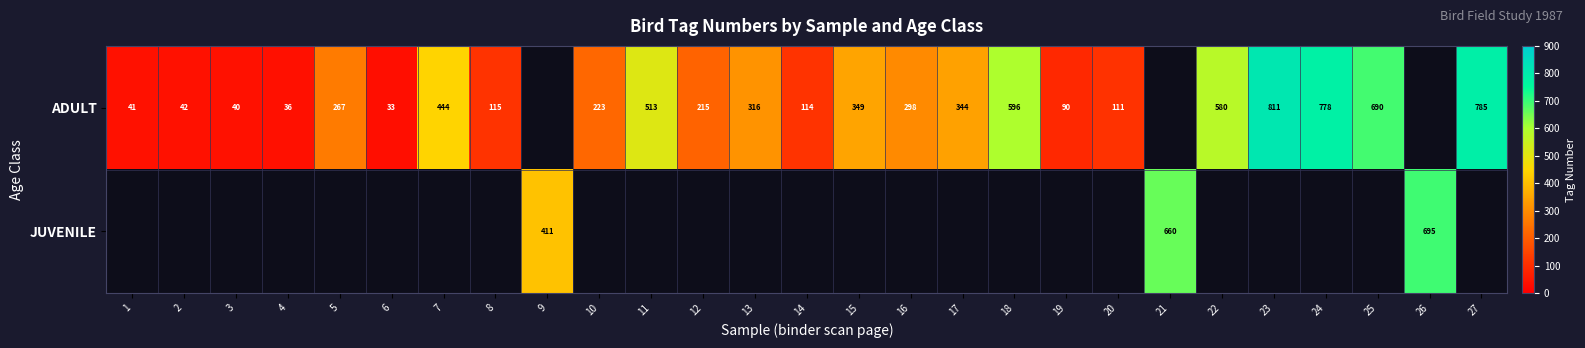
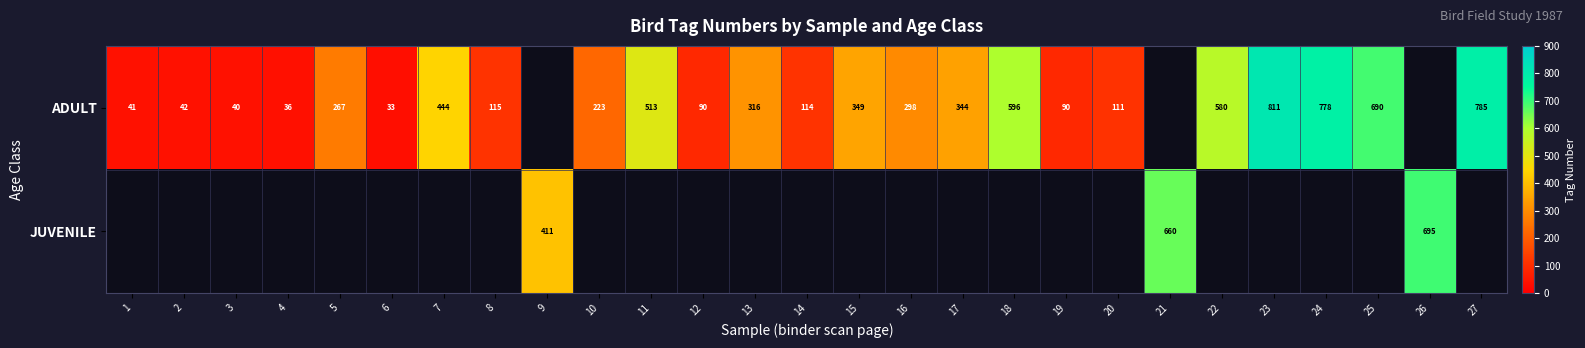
  {
    "ADULT": {
      "1": 41,
      "2": 42,
      "3": 40,
      "4": 36,
      "5": 267,
      "6": 33,
      "7": 444,
      "8": 115,
      "10": 223,
      "11": 513,
-     "12": 215,
+     "12": 90,
      "13": 316,
      "14": 114,
      "15": 349,
      "16": 298,
      "17": 344,
      "18": 596,
      "19": 90,
      "20": 111,
      "22": 580,
      "23": 811,
      "24": 778,
      "25": 690,
      "27": 785
    },
    "JUVENILE": {
      "9": 411,
      "21": 660,
      "26": 695
    }
  }
